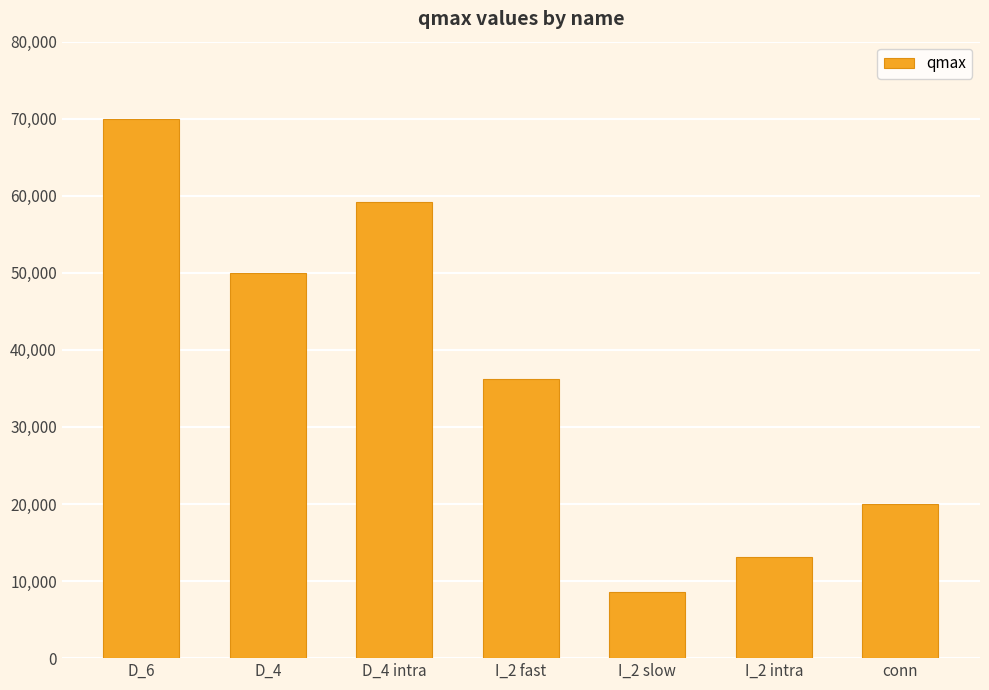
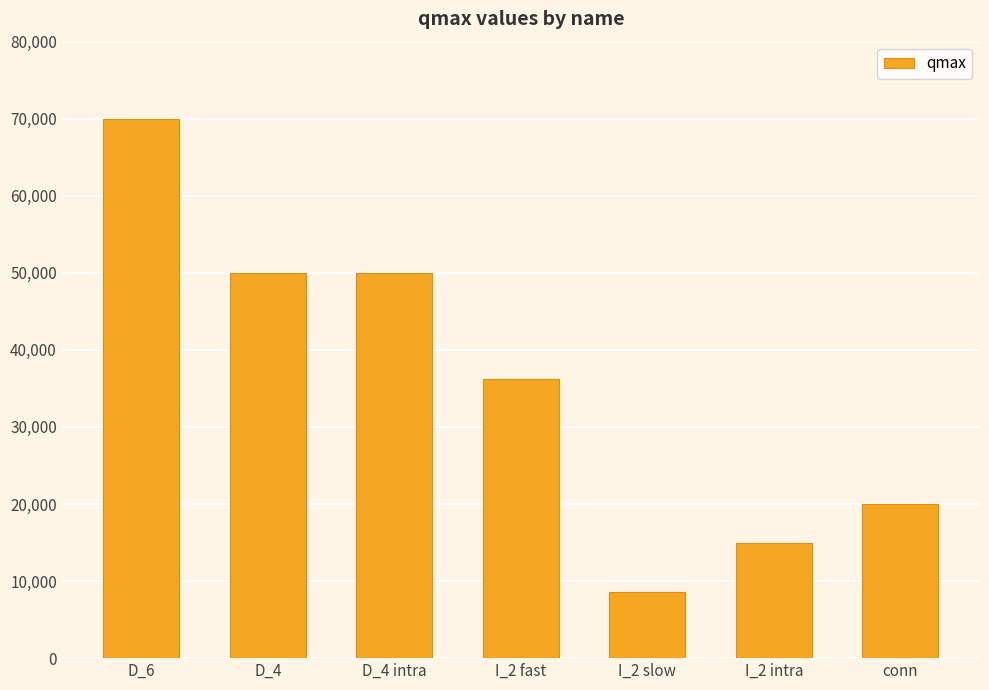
  {
    "D_6": "70,000",
    "D_4": "50,000",
-   "D_4 intra": "59,000",
+   "D_4 intra": "50,000",
    "I_2 fast": "36,000",
    "I_2 slow": "9,000",
-   "I_2 intra": "13,000",
+   "I_2 intra": "15,000",
    "conn": "20,000"
  }
